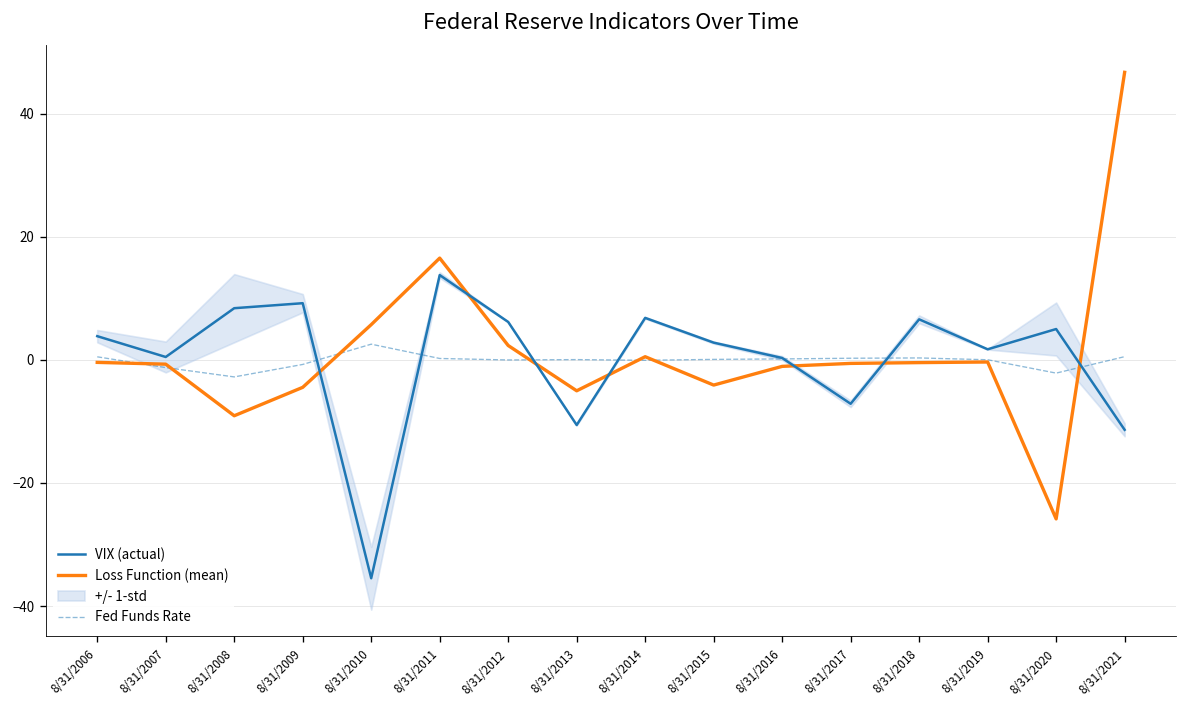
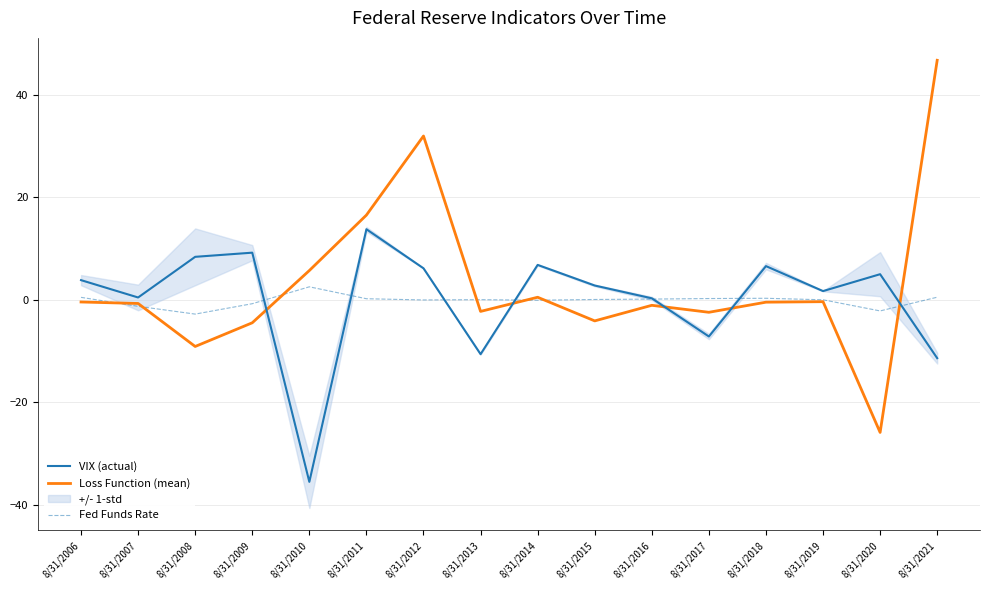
  {
    "Loss Function (mean)": {
      "8/31/2006": 0,
      "8/31/2007": -1,
      "8/31/2008": -9,
      "8/31/2009": -4,
      "8/31/2010": 6,
      "8/31/2011": 17,
-     "8/31/2012": 2,
-     "8/31/2013": -5,
+     "8/31/2012": 32,
+     "8/31/2013": -2,
      "8/31/2014": 1,
      "8/31/2015": -4,
      "8/31/2016": -1,
-     "8/31/2017": -1,
+     "8/31/2017": -2,
      "8/31/2018": 0,
      "8/31/2020": -26,
      "8/31/2021": 47
    }
  }
